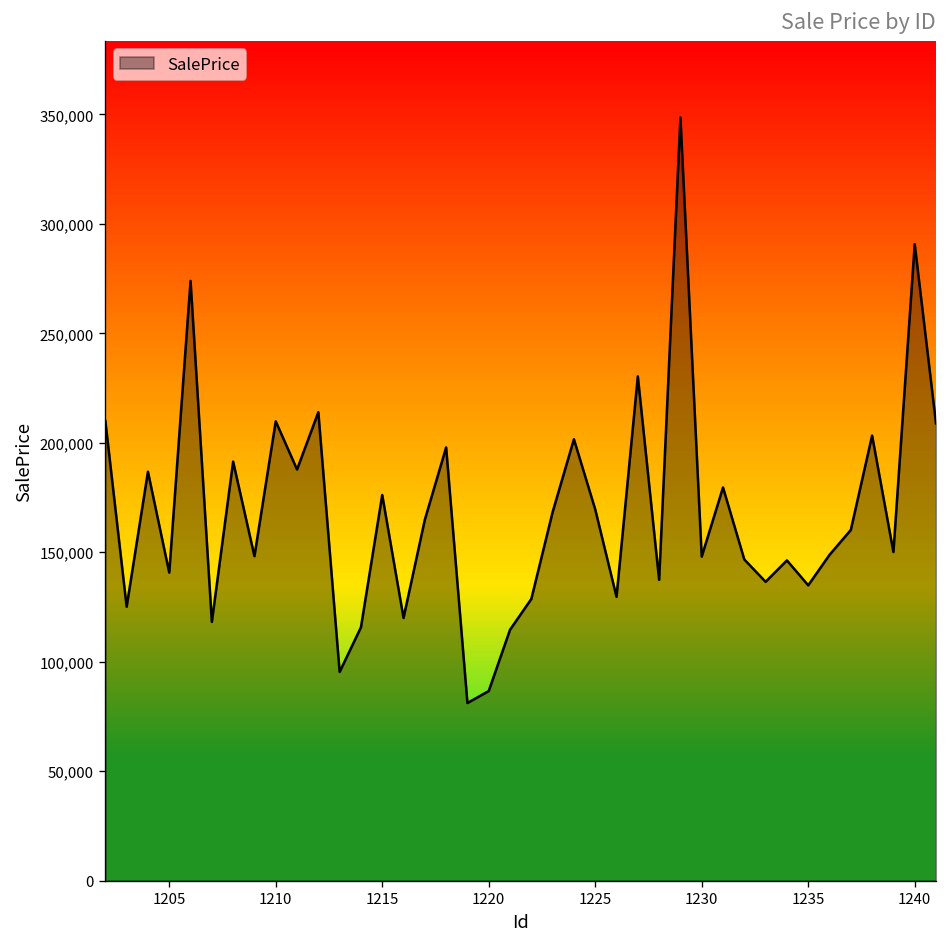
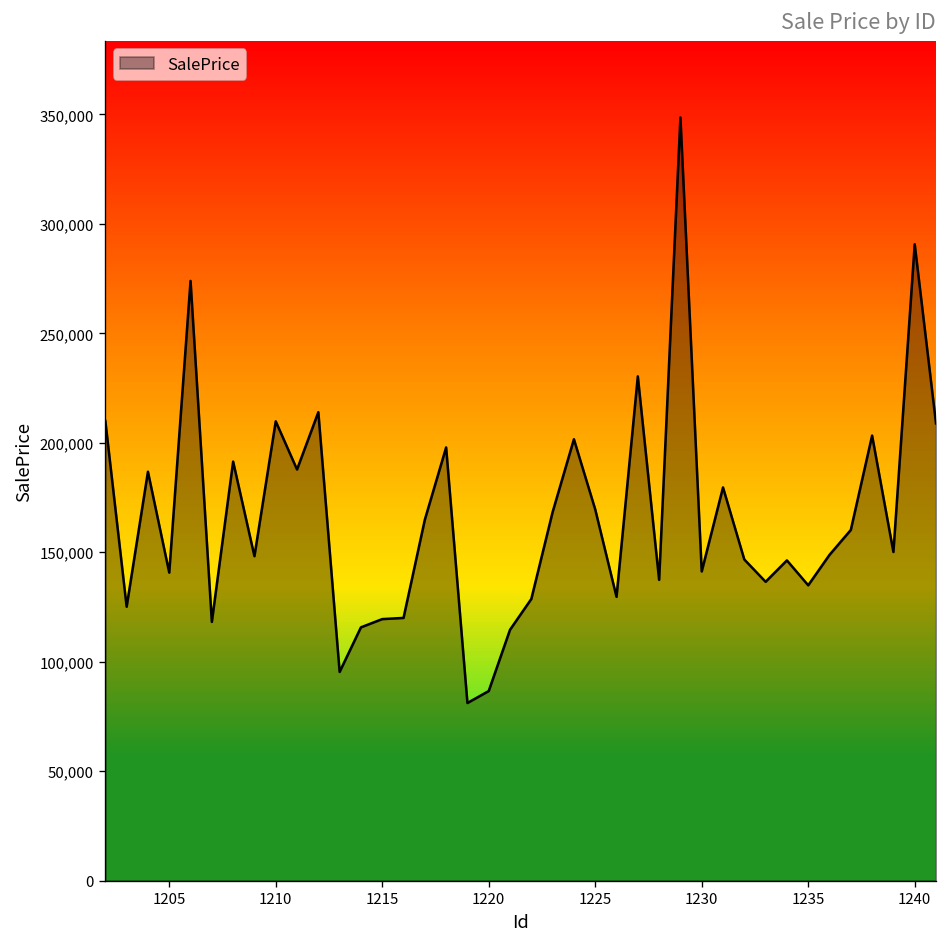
  {
    "1205": "141,000",
    "1210": "210,000",
-   "1215": "176,000",
+   "1215": "119,000",
    "1220": "87,000",
    "1225": "170,000",
-   "1230": "148,000",
+   "1230": "141,000",
    "1235": "135,000",
    "1240": "291,000"
  }
